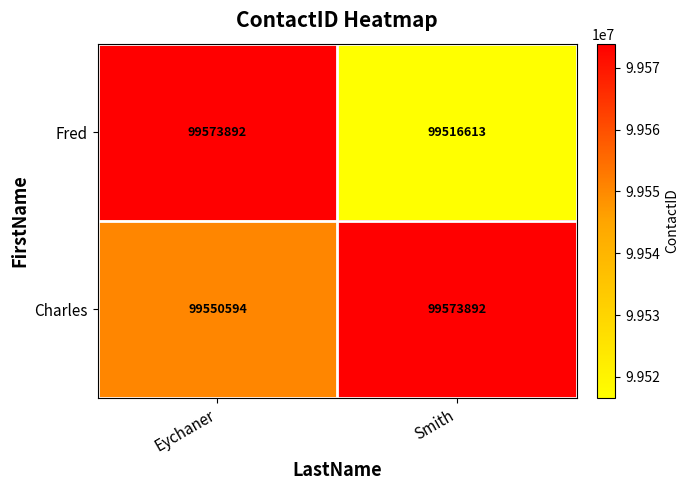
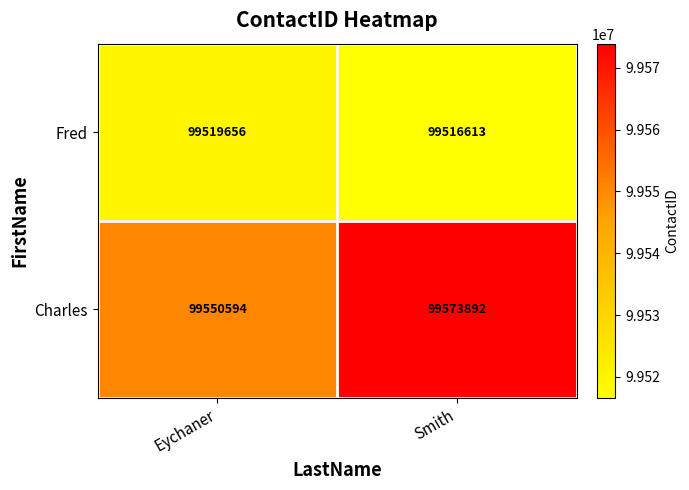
  {
    "Fred": {
-     "Eychaner": 99573892,
+     "Eychaner": 99519656,
      "Smith": 99516613
    },
    "Charles": {
      "Eychaner": 99550594,
      "Smith": 99573892
    }
  }
